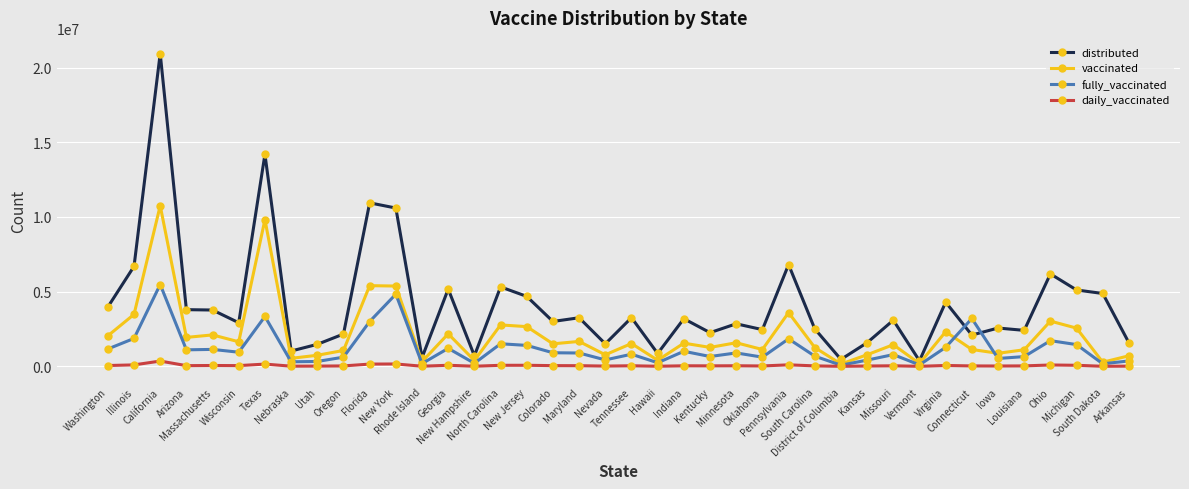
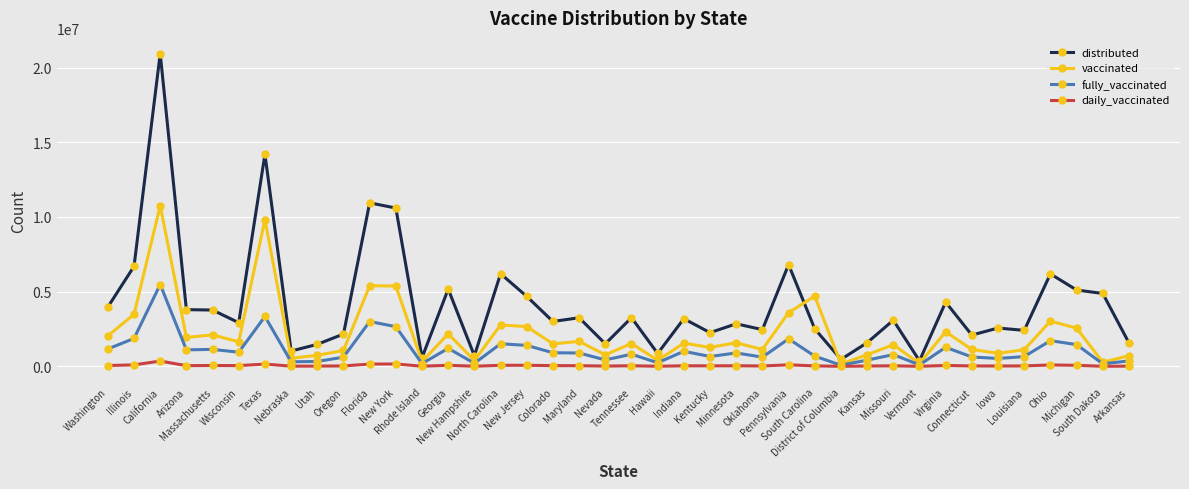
  {
    "distributed": {
      "Washington": 4000000,
      "Illinois": 6700000,
      "California": 20900000,
      "Arizona": 3800000,
      "Massachusetts": 3800000,
      "Wisconsin": 2900000,
      "Texas": 14200000,
      "Nebraska": 1000000,
      "Utah": 1500000,
      "Oregon": 2200000,
      "Florida": 10900000,
      "New York": 10600000,
      "Rhode Island": 600000,
      "Georgia": 5200000,
      "New Hampshire": 700000,
-     "North Carolina": 5300000,
+     "North Carolina": 6200000,
      "New Jersey": 4700000,
      "Colorado": 3000000,
      "Maryland": 3300000,
      "Nevada": 1500000,
      "Tennessee": 3300000,
      "Hawaii": 900000,
      "Indiana": 3200000,
      "Kentucky": 2300000,
      "Minnesota": 2900000,
      "Oklahoma": 2500000,
      "Pennsylvania": 6800000,
      "South Carolina": 2500000,
      "District of Columbia": 500000,
      "Kansas": 1600000,
      "Missouri": 3100000,
      "Vermont": 400000,
      "Virginia": 4300000,
      "Connecticut": 2100000,
      "Iowa": 2600000,
      "Louisiana": 2400000,
      "Ohio": 6200000,
      "Michigan": 5100000,
      "South Dakota": 4900000,
      "Arkansas": 1600000
    },
    "vaccinated": {
      "Washington": 2000000,
      "Illinois": 3500000,
      "California": 10800000,
      "Arizona": 1900000,
      "Massachusetts": 2100000,
      "Wisconsin": 1600000,
      "Texas": 9800000,
      "Nebraska": 500000,
      "Utah": 700000,
      "Oregon": 1100000,
      "Florida": 5400000,
      "New York": 5400000,
      "Georgia": 2200000,
      "New Hampshire": 400000,
      "North Carolina": 2800000,
      "New Jersey": 2700000,
      "Colorado": 1500000,
      "Maryland": 1700000,
      "Nevada": 800000,
      "Tennessee": 1500000,
      "Indiana": 1600000,
      "Kentucky": 1300000,
      "Minnesota": 1600000,
      "Oklahoma": 1100000,
      "Pennsylvania": 3600000,
-     "South Carolina": 1300000,
+     "South Carolina": 4700000,
      "Kansas": 800000,
      "Missouri": 1500000,
      "Virginia": 2300000,
      "Connecticut": 1100000,
      "Iowa": 900000,
      "Louisiana": 1100000,
      "Ohio": 3000000,
      "Michigan": 2600000,
      "Arkansas": 700000
    },
    "fully_vaccinated": {
      "Washington": 1200000,
      "Illinois": 1900000,
      "California": 5500000,
      "Arizona": 1100000,
      "Massachusetts": 1100000,
      "Wisconsin": 900000,
      "Texas": 3300000,
      "Nebraska": 300000,
      "Utah": 300000,
      "Oregon": 600000,
      "Florida": 3000000,
-     "New York": 4800000,
+     "New York": 2700000,
      "Georgia": 1200000,
      "New Hampshire": 200000,
      "North Carolina": 1500000,
      "New Jersey": 1400000,
      "Colorado": 900000,
      "Maryland": 900000,
      "Nevada": 400000,
      "Tennessee": 800000,
      "Indiana": 1000000,
      "Kentucky": 700000,
      "Minnesota": 900000,
      "Oklahoma": 600000,
      "Pennsylvania": 1800000,
      "South Carolina": 700000,
      "Kansas": 400000,
      "Missouri": 800000,
      "Virginia": 1300000,
-     "Connecticut": 3200000,
+     "Connecticut": 600000,
      "Iowa": 500000,
      "Louisiana": 700000,
      "Ohio": 1700000,
      "Michigan": 1500000,
      "Arkansas": 400000
    },
    "daily_vaccinated": {
      "Washington": 100000,
      "Illinois": 100000,
      "California": 400000,
      "Arizona": 100000,
      "Massachusetts": 100000,
      "Wisconsin": 100000,
      "Texas": 200000,
      "Nebraska": 0,
      "Utah": 0,
      "Oregon": 0,
      "Florida": 200000,
      "New York": 200000,
      "Rhode Island": 0,
      "Georgia": 100000,
      "New Hampshire": 0,
      "North Carolina": 100000,
      "New Jersey": 100000,
      "Colorado": 100000,
      "Maryland": 0,
      "Nevada": 0,
      "Tennessee": 0,
      "Hawaii": 0,
      "Indiana": 0,
      "Kentucky": 0,
      "Minnesota": 0,
      "Oklahoma": 0,
      "Pennsylvania": 100000,
      "South Carolina": 0,
      "Kansas": 0,
      "Missouri": 0,
      "Virginia": 100000,
      "Connecticut": 0,
      "Iowa": 0,
      "Louisiana": 0,
      "Ohio": 100000,
      "Michigan": 100000,
      "Arkansas": 0
    }
  }
